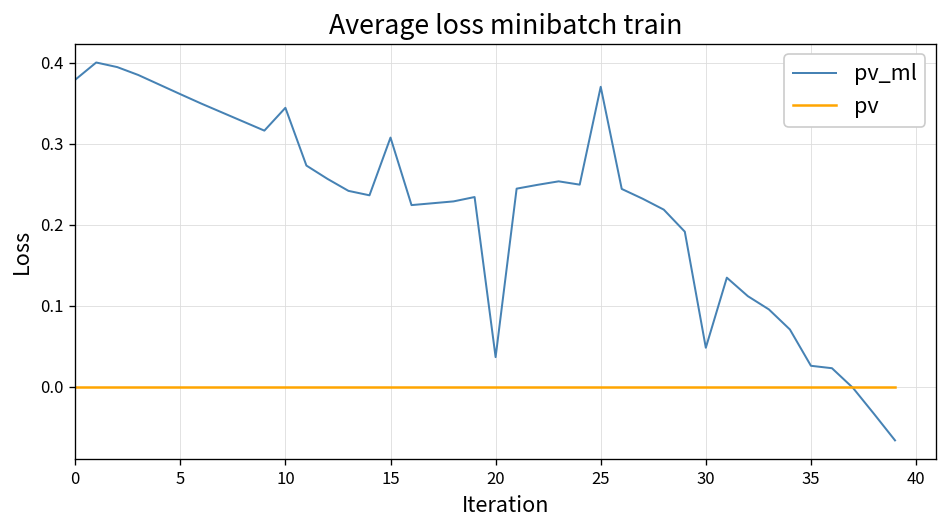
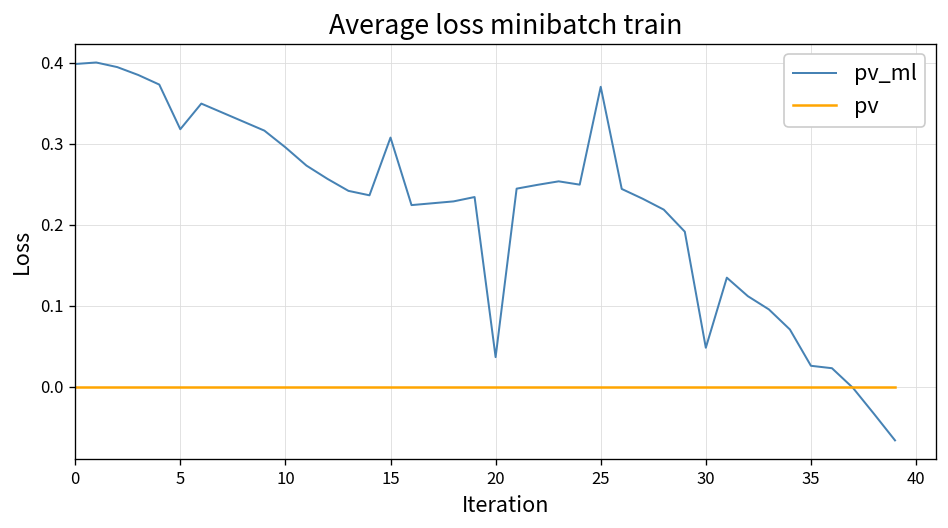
  {
    "pv_ml": {
-     "0": 0.38,
-     "5": 0.36,
-     "10": 0.34,
+     "0": 0.40,
+     "5": 0.32,
+     "10": 0.30,
      "15": 0.31,
      "20": 0.04,
      "25": 0.37,
      "30": 0.05,
      "35": 0.03
    },
    "pv": {
      "0": 0.00,
      "5": 0.00,
      "10": 0.00,
      "15": 0.00,
      "20": 0.00,
      "25": 0.00,
      "30": 0.00,
      "35": 0.00
    }
  }
